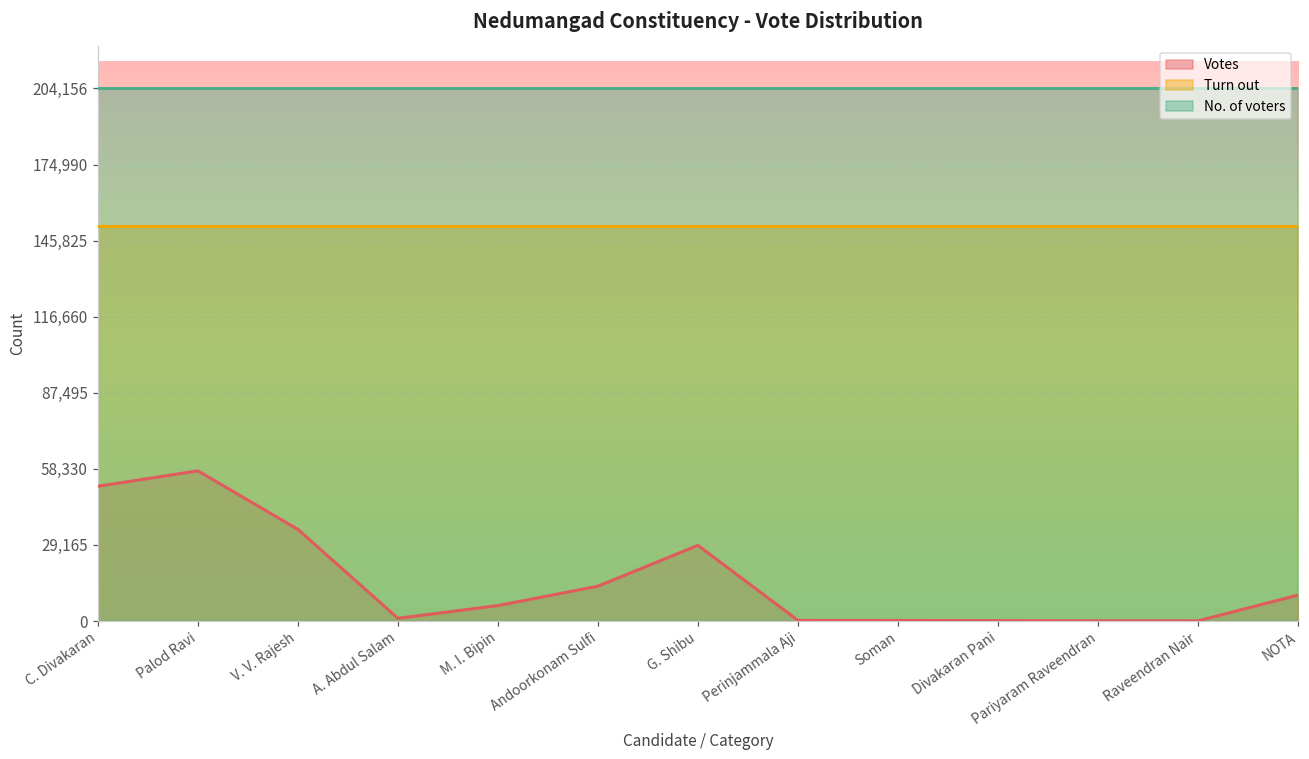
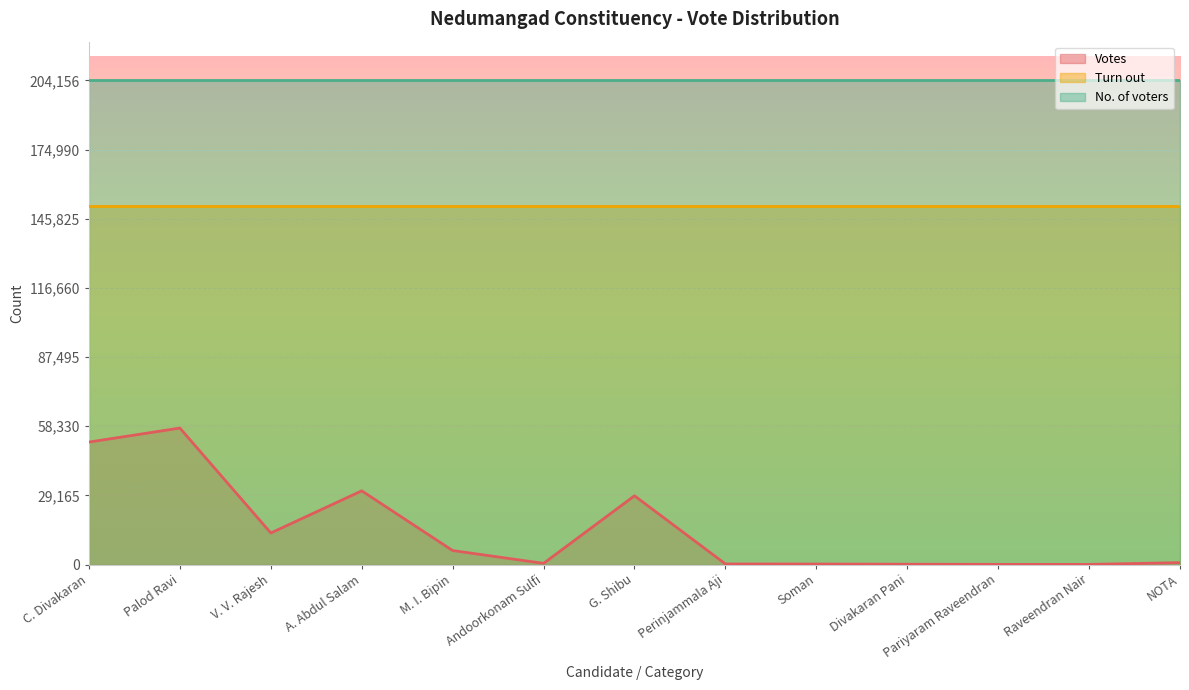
  {
    "Votes": {
      "C. Divakaran": "52,000",
      "Palod Ravi": "58,000",
-     "V. V. Rajesh": "35,000",
-     "A. Abdul Salam": "1,000",
+     "V. V. Rajesh": "13,000",
+     "A. Abdul Salam": "31,000",
      "M. I. Bipin": "6,000",
-     "Andoorkonam Sulfi": "13,000",
+     "Andoorkonam Sulfi": "1,000",
      "G. Shibu": "29,000",
      "Perinjammala Aji": "0",
      "Soman": "0",
      "Divakaran Pani": "0",
      "Pariyaram Raveendran": "0",
      "Raveendran Nair": "0",
-     "NOTA": "10,000"
+     "NOTA": "1,000"
    },
    "Turn out": {
      "C. Divakaran": "151,000",
      "Palod Ravi": "151,000",
      "V. V. Rajesh": "151,000",
      "A. Abdul Salam": "151,000",
      "M. I. Bipin": "151,000",
      "Andoorkonam Sulfi": "151,000",
      "G. Shibu": "151,000",
      "Perinjammala Aji": "151,000",
      "Soman": "151,000",
      "Divakaran Pani": "151,000",
      "Pariyaram Raveendran": "151,000",
      "Raveendran Nair": "151,000",
      "NOTA": "151,000"
    },
    "No. of voters": {
      "C. Divakaran": "204,000",
      "Palod Ravi": "204,000",
      "V. V. Rajesh": "204,000",
      "A. Abdul Salam": "204,000",
      "M. I. Bipin": "204,000",
      "Andoorkonam Sulfi": "204,000",
      "G. Shibu": "204,000",
      "Perinjammala Aji": "204,000",
      "Soman": "204,000",
      "Divakaran Pani": "204,000",
      "Pariyaram Raveendran": "204,000",
      "NOTA": "204,000"
    }
  }
